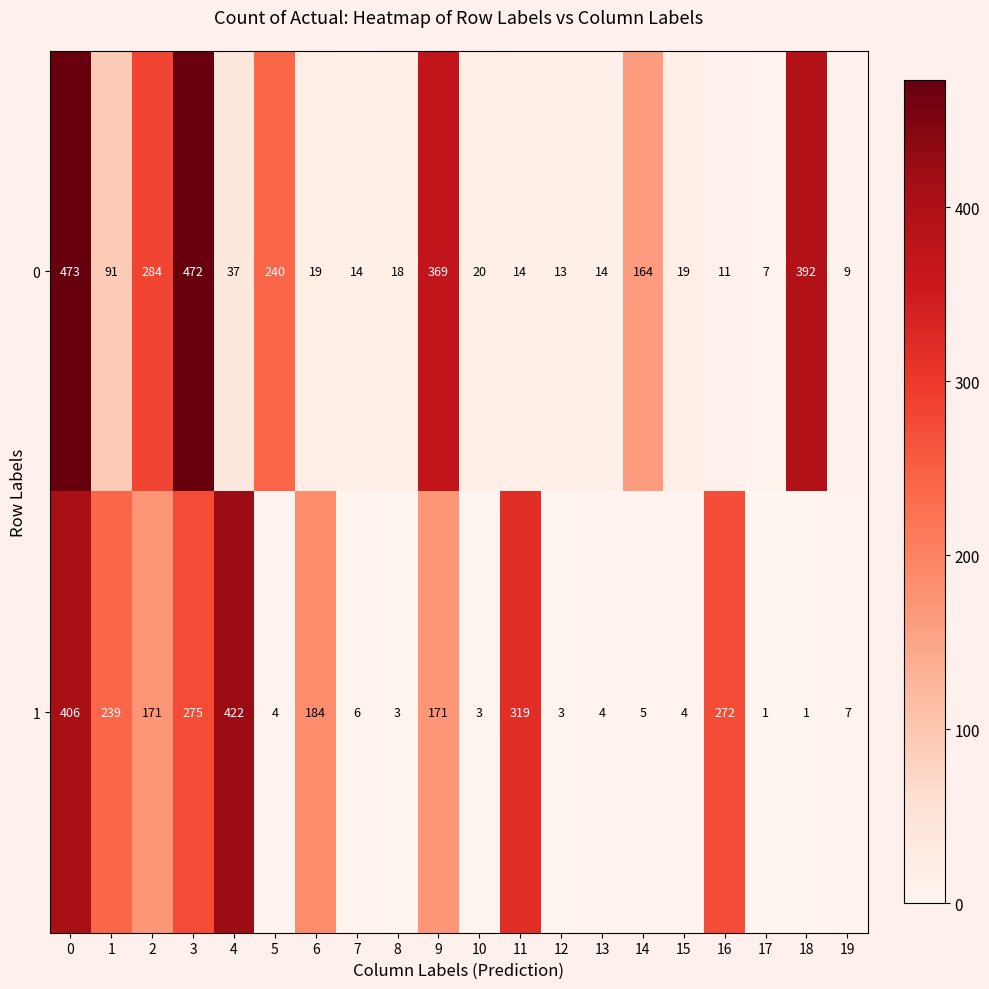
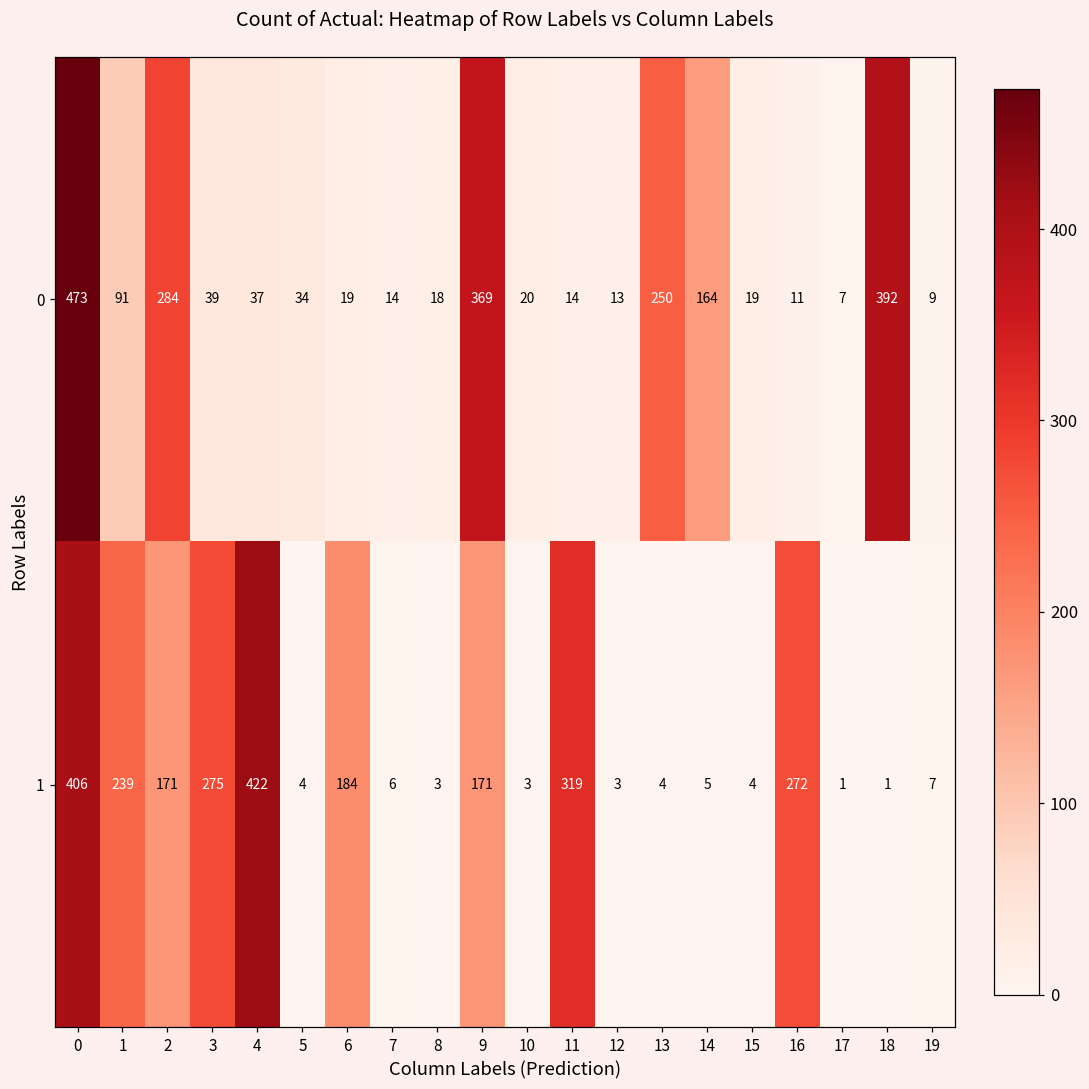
  {
    "0": {
      "0": 473,
      "1": 91,
      "2": 284,
-     "3": 472,
+     "3": 39,
      "4": 37,
-     "5": 240,
+     "5": 34,
      "6": 19,
      "7": 14,
      "8": 18,
      "9": 369,
      "10": 20,
      "11": 14,
      "12": 13,
-     "13": 14,
+     "13": 250,
      "14": 164,
      "15": 19,
      "16": 11,
      "17": 7,
      "18": 392,
      "19": 9
    },
    "1": {
      "0": 406,
      "1": 239,
      "2": 171,
      "3": 275,
      "4": 422,
      "5": 4,
      "6": 184,
      "7": 6,
      "8": 3,
      "9": 171,
      "10": 3,
      "11": 319,
      "12": 3,
      "13": 4,
      "14": 5,
      "15": 4,
      "16": 272,
      "17": 1,
      "18": 1,
      "19": 7
    }
  }
